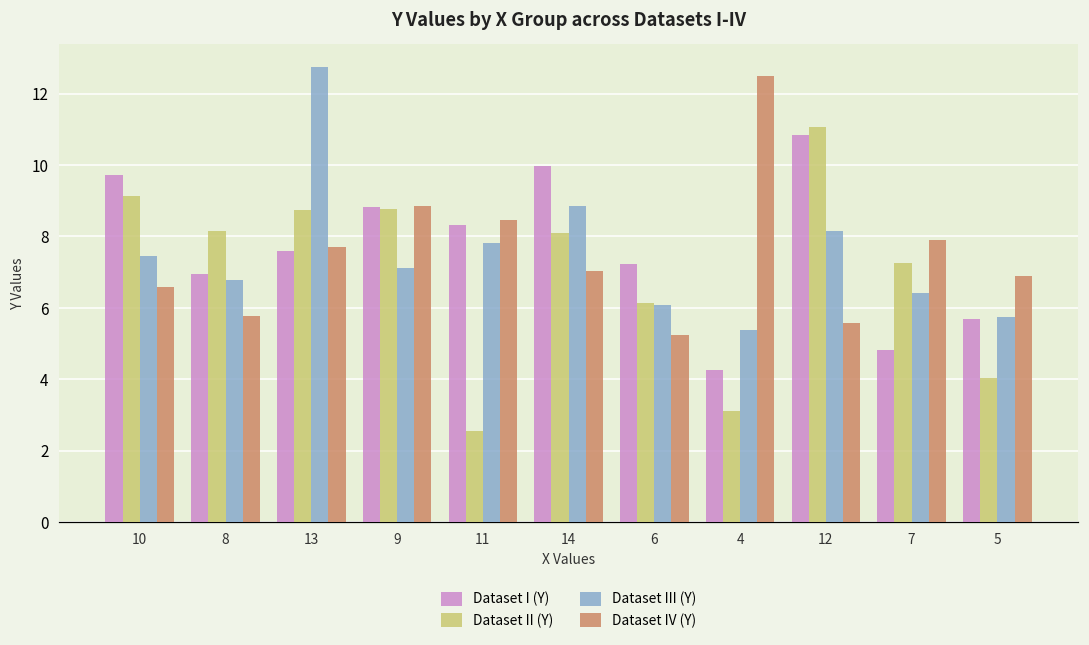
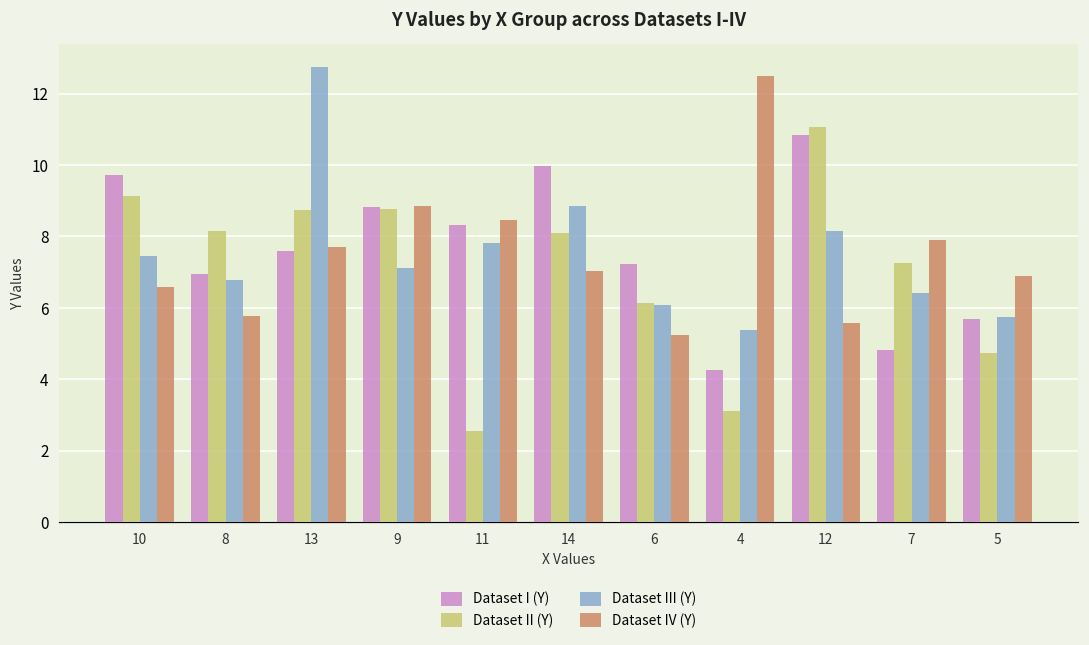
  {
    "Dataset I (Y)": {
      "10": 9.7,
      "8": 7.0,
      "13": 7.6,
      "9": 8.8,
      "11": 8.3,
      "14": 10.0,
      "6": 7.2,
      "4": 4.3,
      "12": 10.8,
      "7": 4.8,
      "5": 5.7
    },
    "Dataset II (Y)": {
      "10": 9.1,
      "8": 8.1,
      "13": 8.7,
      "9": 8.8,
      "11": 2.6,
      "14": 8.1,
      "6": 6.1,
      "4": 3.1,
      "12": 11.1,
      "7": 7.3,
-     "5": 4.0
+     "5": 4.7
    },
    "Dataset III (Y)": {
      "10": 7.5,
      "8": 6.8,
      "13": 12.7,
      "9": 7.1,
      "11": 7.8,
      "14": 8.8,
      "6": 6.1,
      "4": 5.4,
      "12": 8.2,
      "7": 6.4,
      "5": 5.7
    },
    "Dataset IV (Y)": {
      "10": 6.6,
      "8": 5.8,
      "13": 7.7,
      "9": 8.8,
      "11": 8.5,
      "14": 7.0,
      "6": 5.3,
      "4": 12.5,
      "12": 5.6,
      "7": 7.9,
      "5": 6.9
    }
  }
